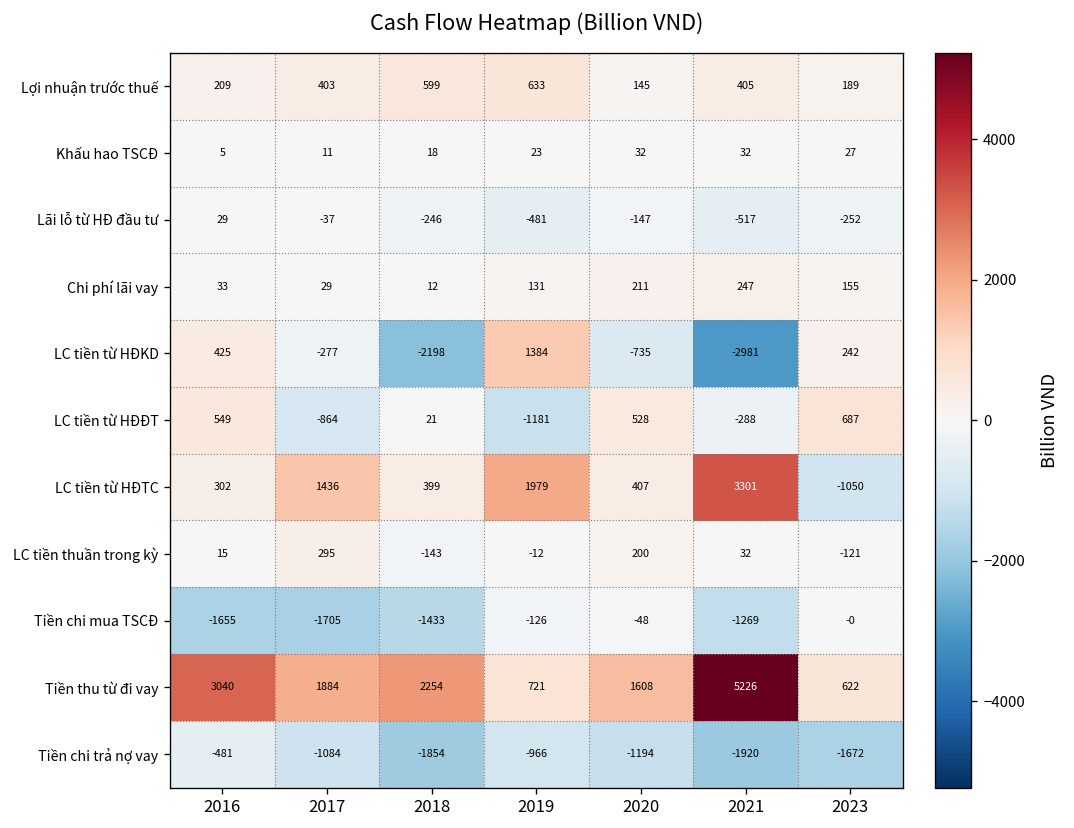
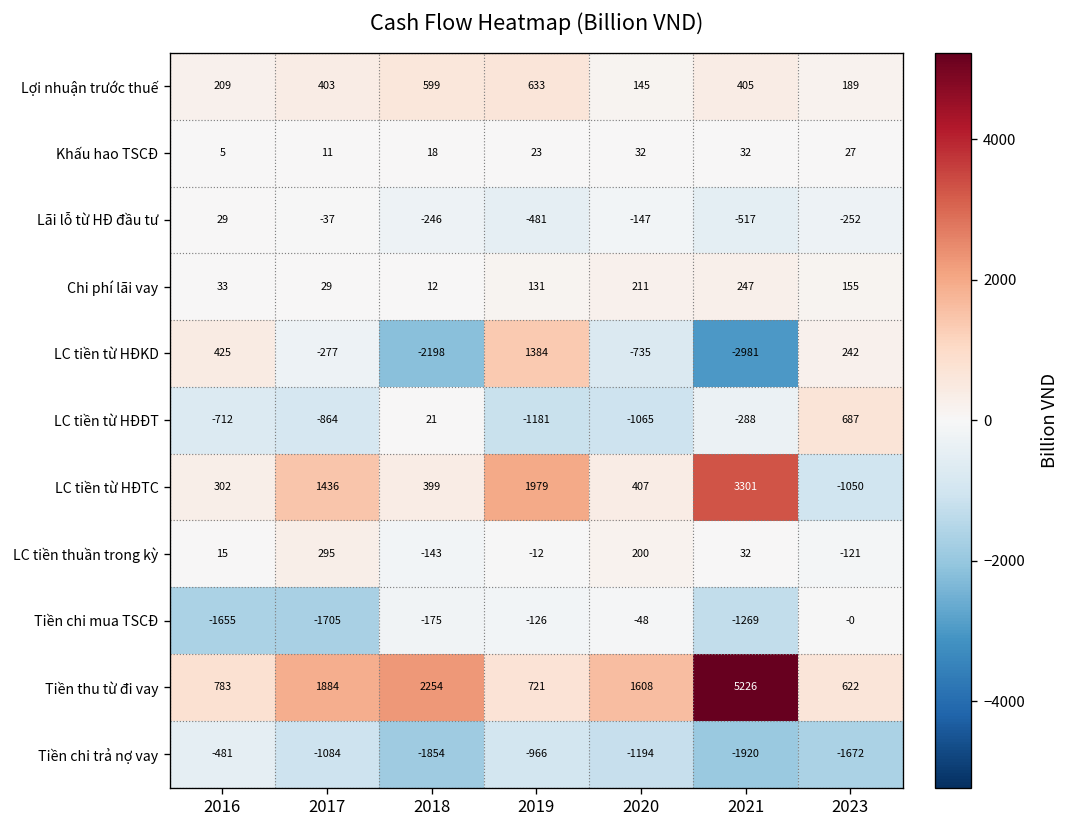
  {
    "Lợi nhuận trước thuế": {
      "2016": 209,
      "2017": 403,
      "2018": 599,
      "2019": 633,
      "2020": 145,
      "2021": 405,
      "2023": 189
    },
    "Khấu hao TSCĐ": {
      "2016": 5,
      "2017": 11,
      "2018": 18,
      "2019": 23,
      "2020": 32,
      "2021": 32,
      "2023": 27
    },
    "Lãi lỗ từ HĐ đầu tư": {
      "2016": 29,
      "2017": -37,
      "2018": -246,
      "2019": -481,
      "2020": -147,
      "2021": -517,
      "2023": -252
    },
    "Chi phí lãi vay": {
      "2016": 33,
      "2017": 29,
      "2018": 12,
      "2019": 131,
      "2020": 211,
      "2021": 247,
      "2023": 155
    },
    "LC tiền từ HĐKD": {
      "2016": 425,
      "2017": -277,
      "2018": -2198,
      "2019": 1384,
      "2020": -735,
      "2021": -2981,
      "2023": 242
    },
    "LC tiền từ HĐĐT": {
-     "2016": 549,
+     "2016": -712,
      "2017": -864,
      "2018": 21,
      "2019": -1181,
-     "2020": 528,
+     "2020": -1065,
      "2021": -288,
      "2023": 687
    },
    "LC tiền từ HĐTC": {
      "2016": 302,
      "2017": 1436,
      "2018": 399,
      "2019": 1979,
      "2020": 407,
      "2021": 3301,
      "2023": -1050
    },
    "LC tiền thuần trong kỳ": {
      "2016": 15,
      "2017": 295,
      "2018": -143,
      "2019": -12,
      "2020": 200,
      "2021": 32,
      "2023": -121
    },
    "Tiền chi mua TSCĐ": {
      "2016": -1655,
      "2017": -1705,
-     "2018": -1433,
+     "2018": -175,
      "2019": -126,
      "2020": -48,
      "2021": -1269,
      "2023": -0
    },
    "Tiền thu từ đi vay": {
-     "2016": 3040,
+     "2016": 783,
      "2017": 1884,
      "2018": 2254,
      "2019": 721,
      "2020": 1608,
      "2021": 5226,
      "2023": 622
    },
    "Tiền chi trả nợ vay": {
      "2016": -481,
      "2017": -1084,
      "2018": -1854,
      "2019": -966,
      "2020": -1194,
      "2021": -1920,
      "2023": -1672
    }
  }
